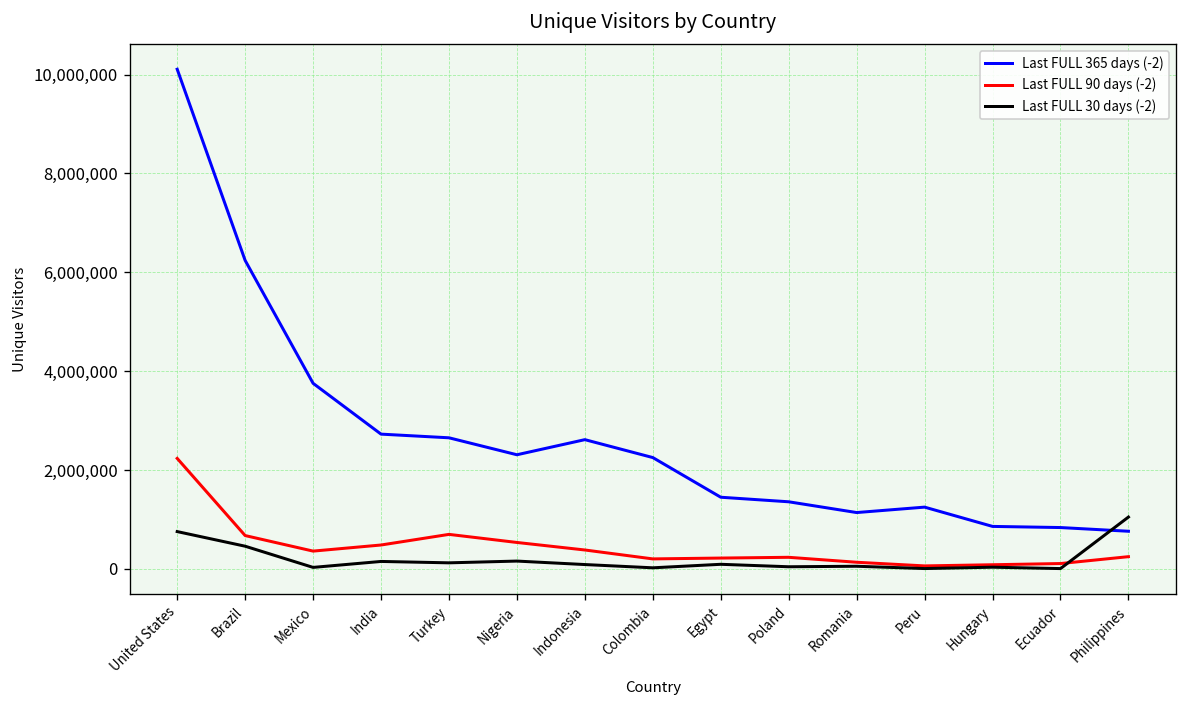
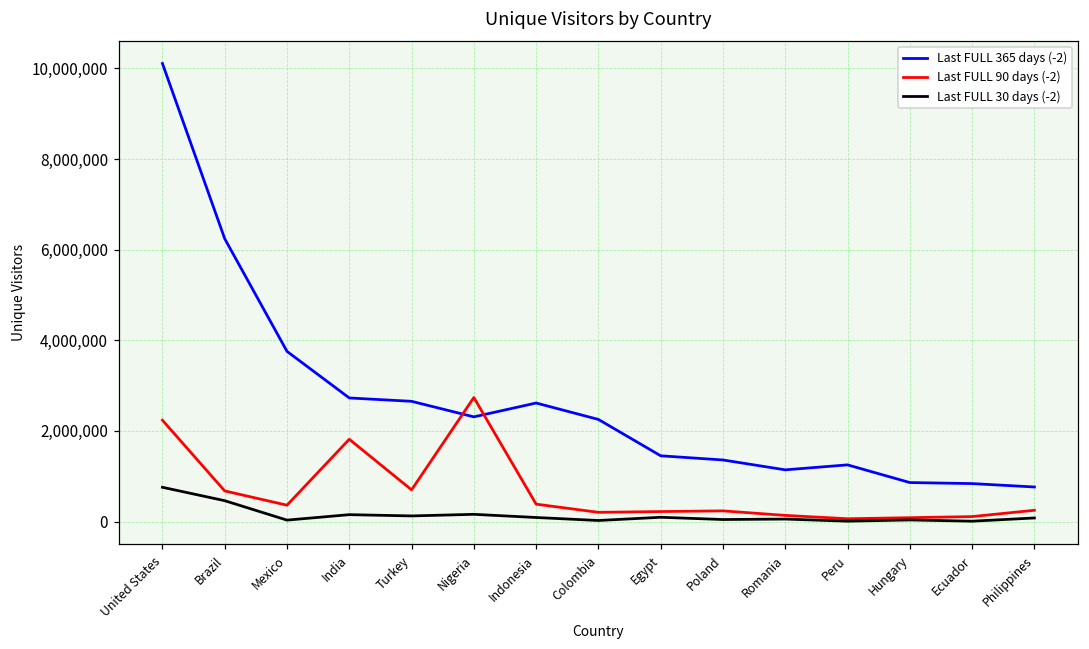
  {
    "Last FULL 365 days (-2)": {
      "United States": "10,100,000",
      "Brazil": "6,200,000",
      "Mexico": "3,800,000",
      "India": "2,700,000",
      "Turkey": "2,700,000",
      "Nigeria": "2,300,000",
      "Indonesia": "2,600,000",
      "Colombia": "2,300,000",
      "Egypt": "1,500,000",
      "Poland": "1,400,000",
      "Romania": "1,100,000",
      "Peru": "1,300,000",
      "Hungary": "900,000",
      "Ecuador": "800,000",
      "Philippines": "800,000"
    },
    "Last FULL 90 days (-2)": {
      "United States": "2,200,000",
      "Brazil": "700,000",
      "Mexico": "400,000",
-     "India": "500,000",
+     "India": "1,800,000",
      "Turkey": "700,000",
-     "Nigeria": "500,000",
+     "Nigeria": "2,700,000",
      "Indonesia": "400,000",
      "Colombia": "200,000",
      "Egypt": "200,000",
      "Poland": "200,000",
      "Romania": "100,000",
      "Ecuador": "100,000",
      "Philippines": "200,000"
    },
    "Last FULL 30 days (-2)": {
      "United States": "800,000",
      "Brazil": "500,000",
      "Mexico": "0",
      "India": "200,000",
      "Turkey": "100,000",
      "Nigeria": "200,000",
      "Indonesia": "100,000",
      "Colombia": "0",
      "Egypt": "100,000",
      "Poland": "0",
      "Romania": "100,000",
      "Ecuador": "0",
-     "Philippines": "1,100,000"
+     "Philippines": "100,000"
    }
  }
